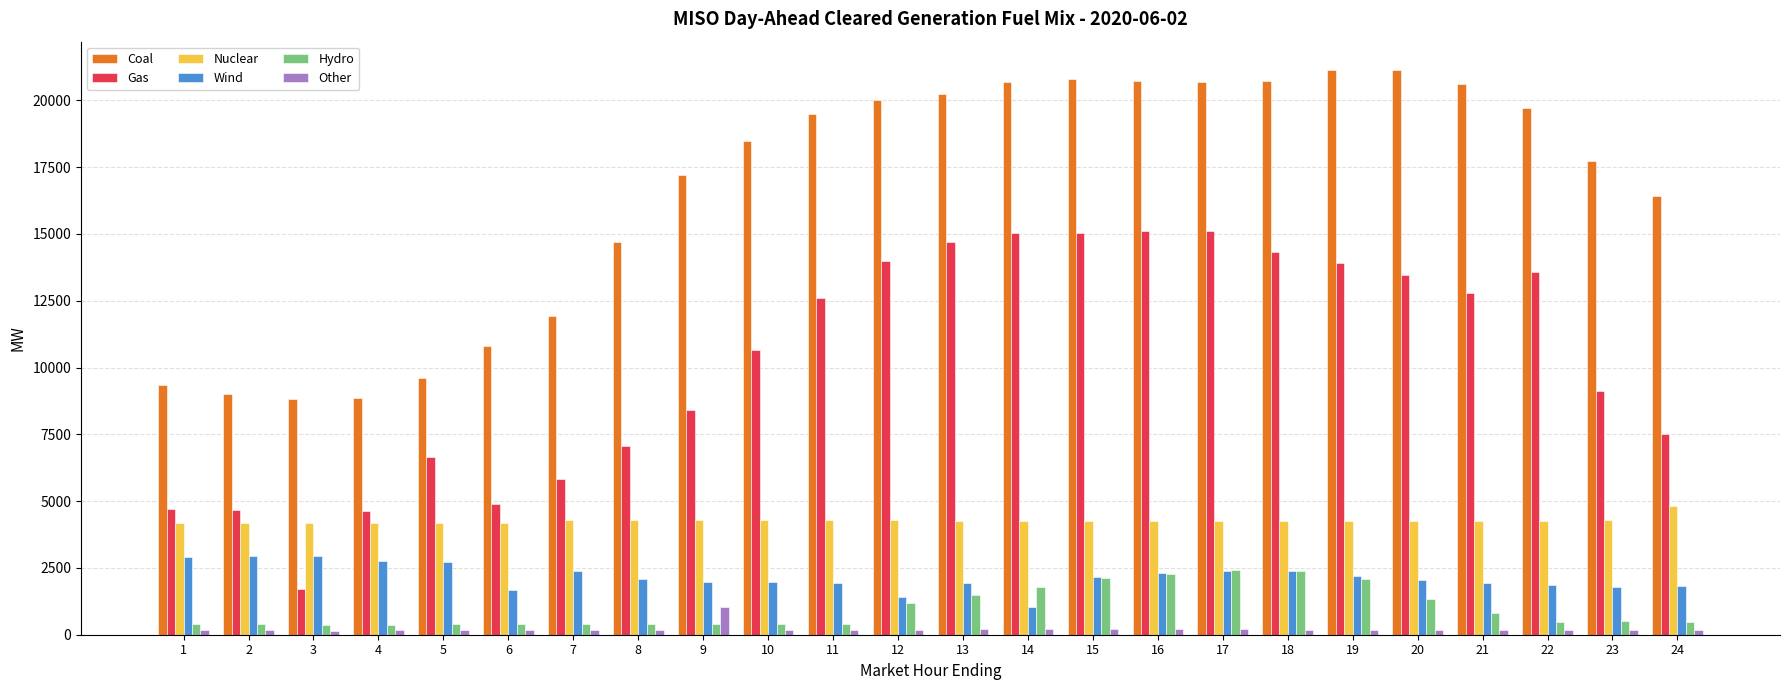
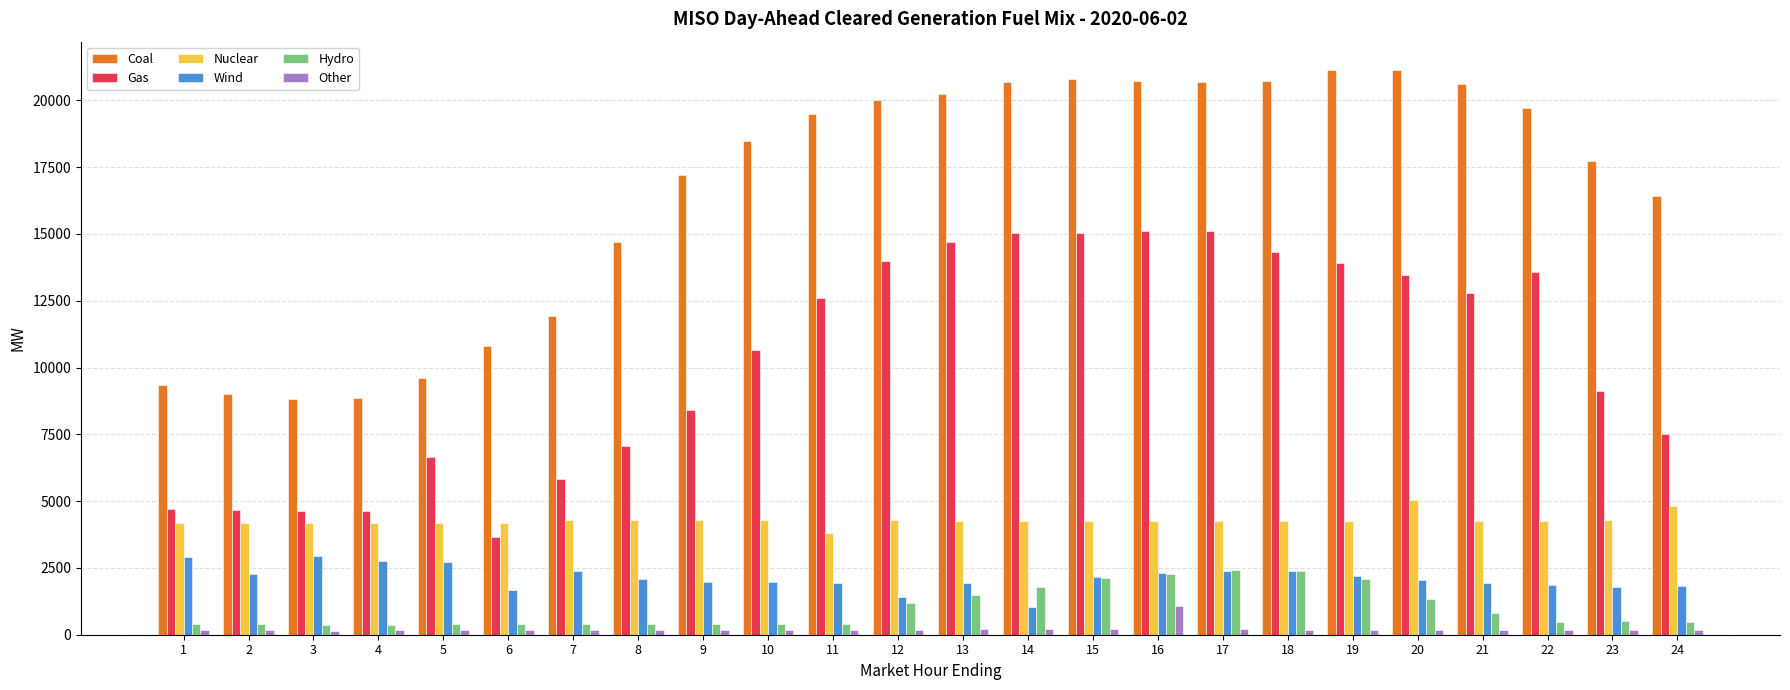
  {
    "Coal": {
      "1": 9400,
      "2": 9000,
      "3": 8800,
      "4": 8900,
      "5": 9600,
      "6": 10800,
      "7": 11900,
      "8": 14700,
      "9": 17200,
      "10": 18500,
      "11": 19500,
      "12": 20000,
      "13": 20200,
      "14": 20700,
      "15": 20800,
      "16": 20700,
      "17": 20700,
      "18": 20700,
      "19": 21100,
      "20": 21100,
      "21": 20600,
      "22": 19700,
      "23": 17700,
      "24": 16400
    },
    "Gas": {
      "1": 4700,
      "2": 4700,
-     "3": 1700,
+     "3": 4600,
      "4": 4600,
      "5": 6700,
-     "6": 4900,
+     "6": 3600,
      "7": 5800,
      "8": 7100,
      "9": 8400,
      "10": 10700,
      "11": 12600,
      "12": 14000,
      "13": 14700,
      "14": 15000,
      "15": 15000,
      "16": 15100,
      "17": 15100,
      "18": 14300,
      "19": 13900,
      "20": 13500,
      "21": 12800,
      "22": 13600,
      "23": 9100,
      "24": 7500
    },
    "Nuclear": {
      "1": 4200,
      "2": 4200,
      "3": 4200,
      "4": 4200,
      "5": 4200,
      "6": 4200,
      "7": 4300,
      "8": 4300,
      "9": 4300,
      "10": 4300,
-     "11": 4300,
+     "11": 3800,
      "12": 4300,
      "13": 4300,
      "14": 4300,
      "15": 4300,
      "16": 4300,
      "17": 4300,
      "18": 4300,
      "19": 4300,
-     "20": 4300,
+     "20": 5000,
      "21": 4300,
      "22": 4300,
      "23": 4300,
      "24": 4800
    },
    "Wind": {
      "1": 2900,
-     "2": 2900,
+     "2": 2300,
      "3": 2900,
      "4": 2800,
      "5": 2700,
      "6": 1700,
      "7": 2400,
      "8": 2100,
      "9": 2000,
      "10": 2000,
      "11": 1900,
      "12": 1400,
      "13": 1900,
      "14": 1000,
      "15": 2200,
      "16": 2300,
      "17": 2400,
      "18": 2400,
      "19": 2200,
      "20": 2000,
      "21": 1900,
      "22": 1900,
      "23": 1800,
      "24": 1800
    },
    "Hydro": {
      "1": 400,
      "2": 400,
      "3": 400,
      "4": 400,
      "5": 400,
      "6": 400,
      "7": 400,
      "8": 400,
      "9": 400,
      "10": 400,
      "11": 400,
      "12": 1200,
      "13": 1500,
      "14": 1800,
      "15": 2100,
      "16": 2300,
      "17": 2400,
      "18": 2400,
      "19": 2100,
      "20": 1300,
      "21": 800,
      "22": 500,
      "23": 500,
      "24": 500
    },
    "Other": {
      "1": 200,
      "2": 200,
      "3": 200,
      "4": 200,
      "5": 200,
      "6": 200,
      "7": 200,
      "8": 200,
-     "9": 1000,
+     "9": 200,
      "10": 200,
      "11": 200,
      "12": 200,
      "13": 200,
      "14": 200,
      "15": 200,
-     "16": 200,
+     "16": 1100,
      "17": 200,
      "18": 200,
      "19": 200,
      "20": 200,
      "21": 200,
      "22": 200,
      "23": 200,
      "24": 200
    }
  }
